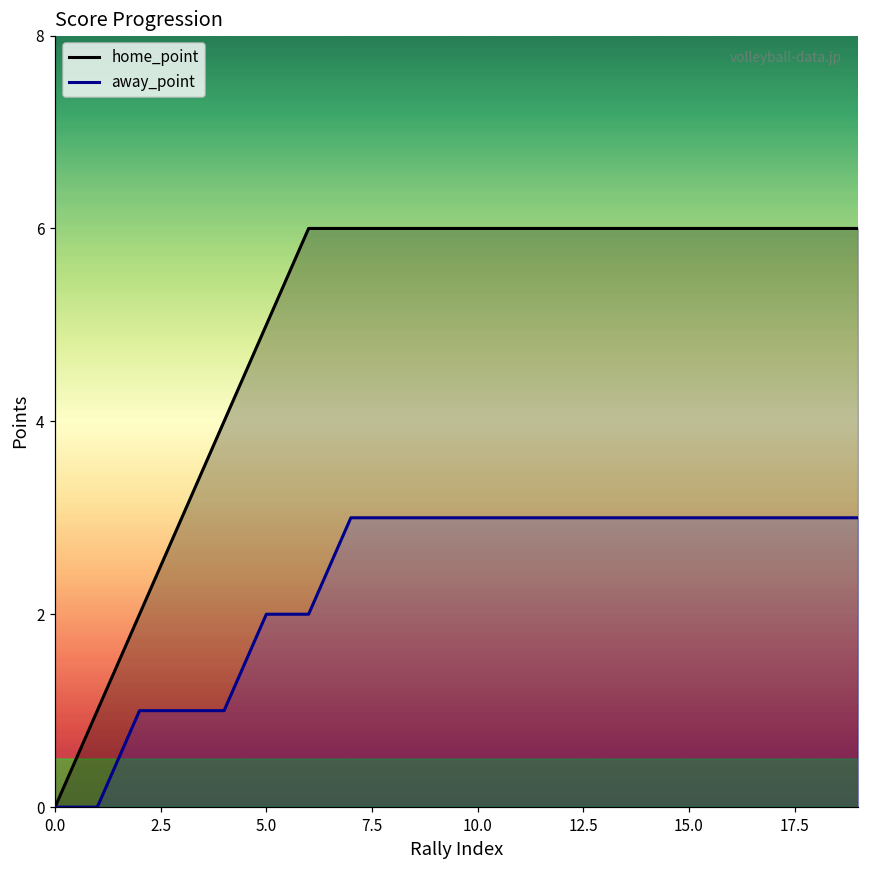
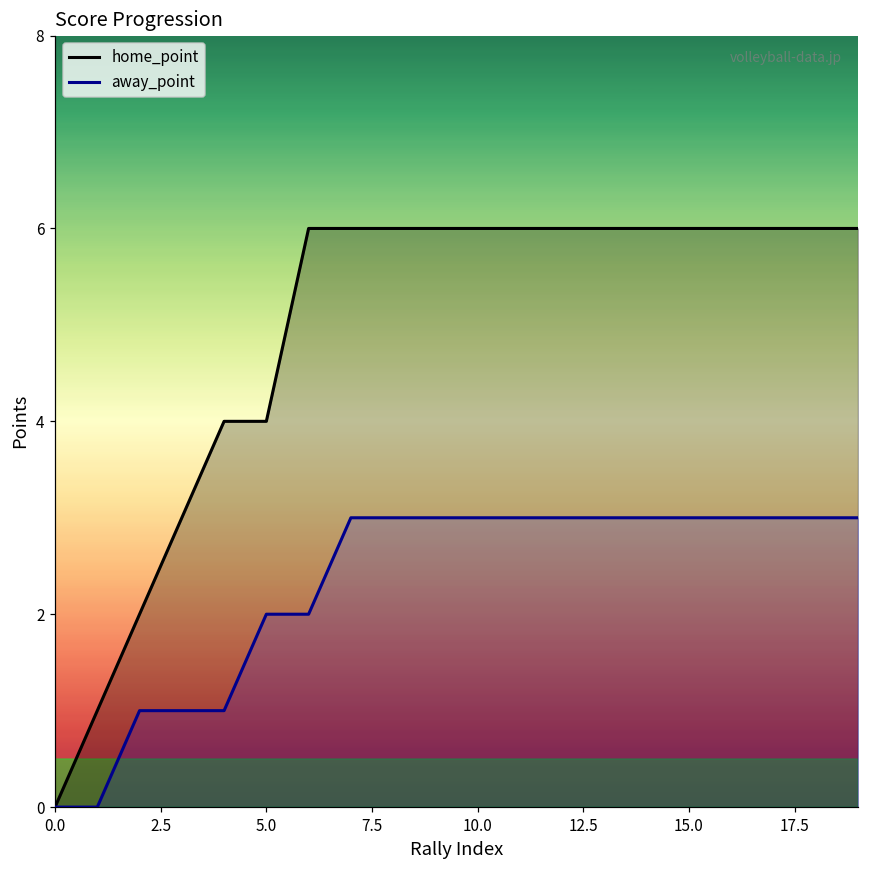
  {
    "home_point": {
-     "5.0": 5,
+     "5.0": 4,
      "10.0": 6,
      "15.0": 6
    }
  }
